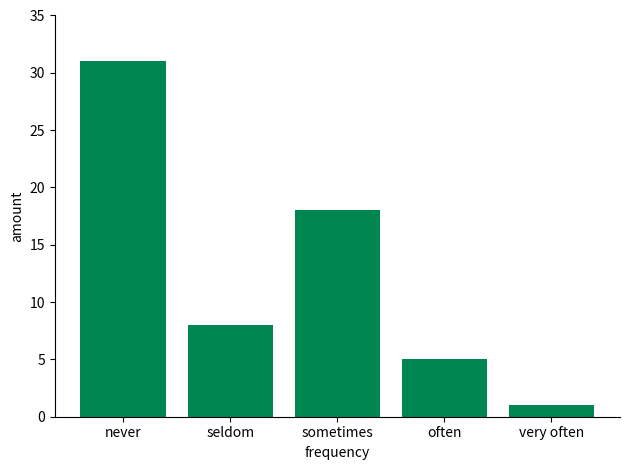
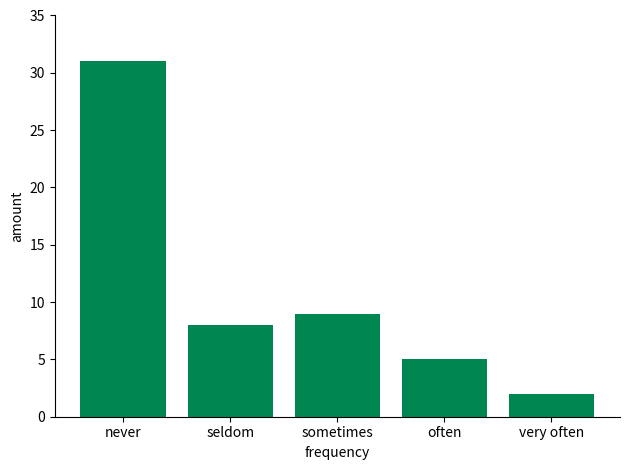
  {
    "never": 31,
    "seldom": 8,
-   "sometimes": 18,
+   "sometimes": 9,
    "often": 5,
-   "very often": 1
+   "very often": 2
  }
